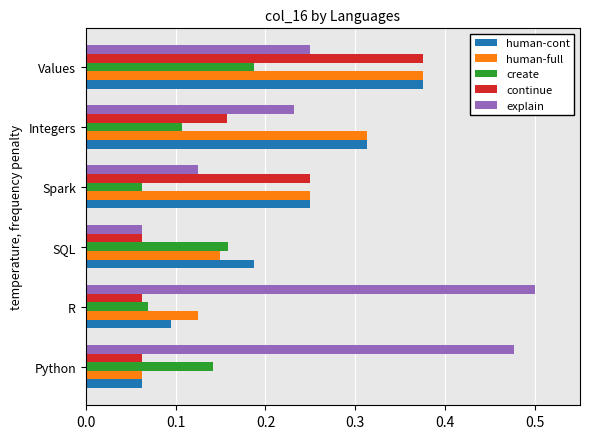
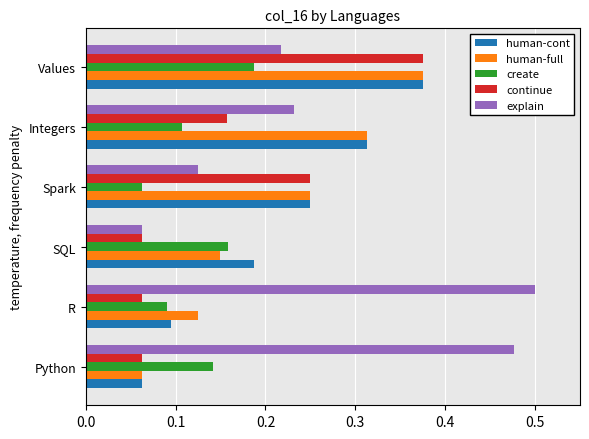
  {
    "human-cont": {
      "Values": 0.38,
      "Integers": 0.31,
      "Spark": 0.25,
      "SQL": 0.19,
      "R": 0.09,
      "Python": 0.06
    },
    "human-full": {
      "Values": 0.38,
      "Integers": 0.31,
      "Spark": 0.25,
      "SQL": 0.15,
      "R": 0.13,
      "Python": 0.06
    },
    "create": {
      "Values": 0.19,
      "Integers": 0.11,
      "Spark": 0.06,
      "SQL": 0.16,
-     "R": 0.07,
+     "R": 0.09,
      "Python": 0.14
    },
    "continue": {
      "Values": 0.38,
      "Integers": 0.16,
      "Spark": 0.25,
      "SQL": 0.06,
      "R": 0.06,
      "Python": 0.06
    },
    "explain": {
-     "Values": 0.25,
+     "Values": 0.22,
      "Integers": 0.23,
      "Spark": 0.13,
      "SQL": 0.06,
      "R": 0.50,
      "Python": 0.48
    }
  }
